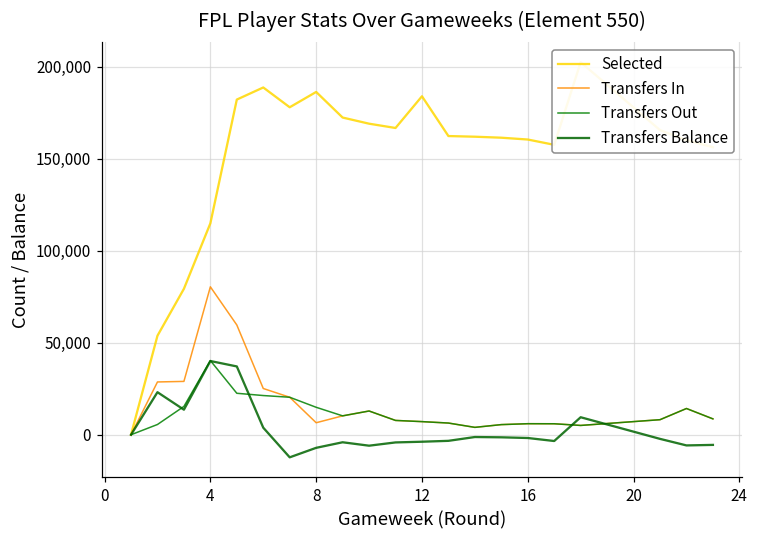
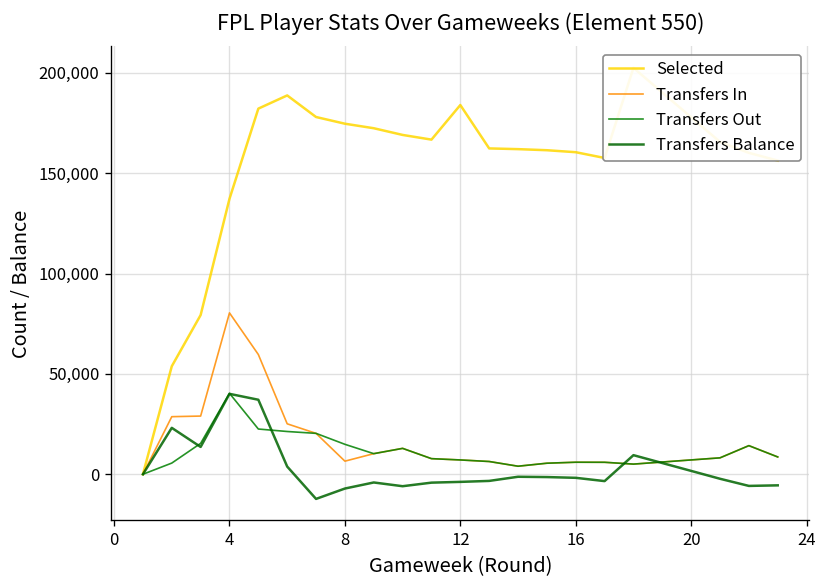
  {
    "Selected": {
-     "4": "115,000",
-     "8": "186,000",
+     "4": "137,000",
+     "8": "175,000",
      "12": "184,000",
      "16": "160,000"
    },
    "Transfers In": {
      "4": "80,000",
      "8": "7,000"
    }
  }
